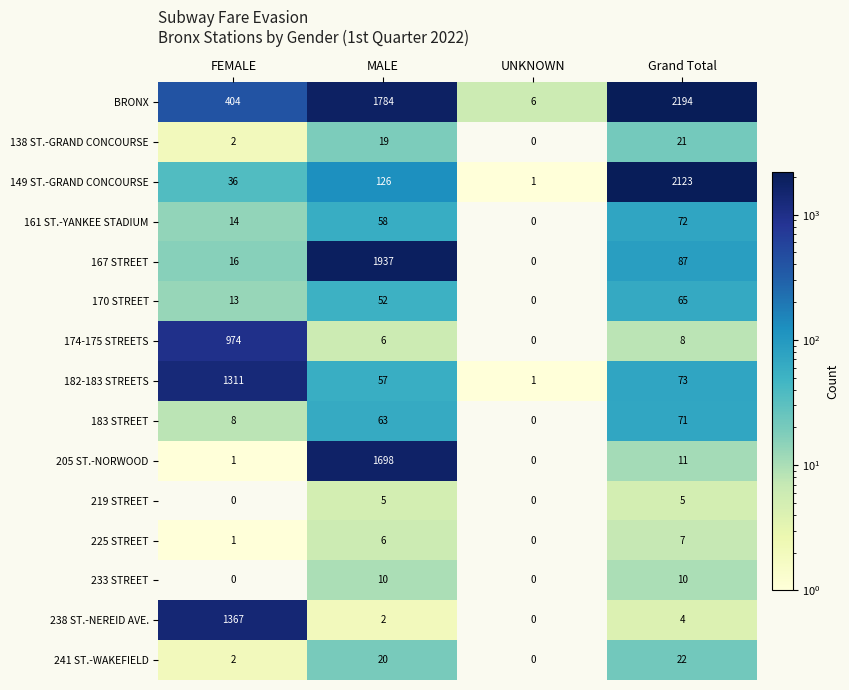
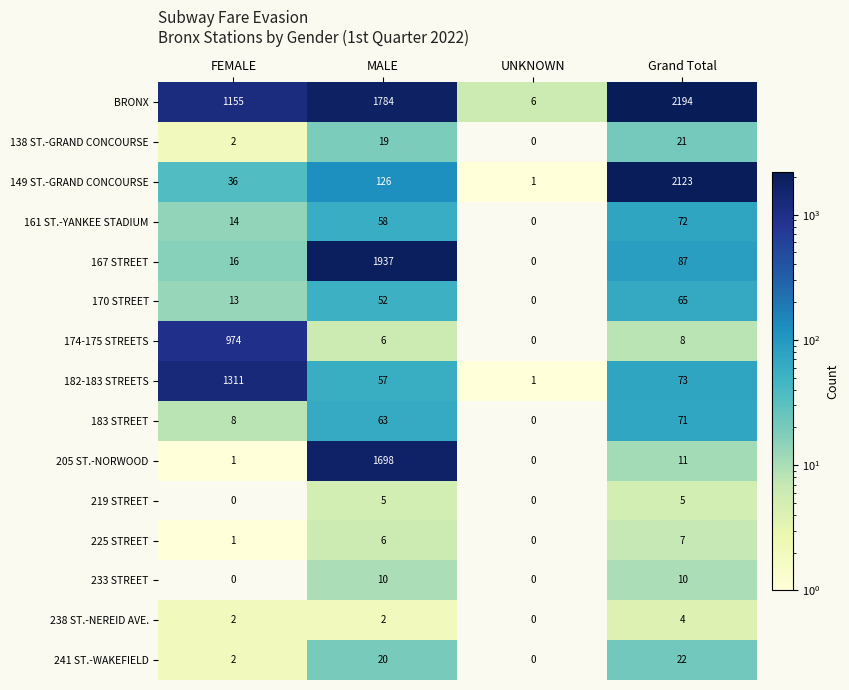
  {
    "BRONX": {
-     "FEMALE": 404,
+     "FEMALE": 1155,
      "MALE": 1784,
      "UNKNOWN": 6,
      "Grand Total": 2194
    },
    "138 ST.-GRAND CONCOURSE": {
      "FEMALE": 2,
      "MALE": 19,
      "UNKNOWN": 0,
      "Grand Total": 21
    },
    "149 ST.-GRAND CONCOURSE": {
      "FEMALE": 36,
      "MALE": 126,
      "UNKNOWN": 1,
      "Grand Total": 2123
    },
    "161 ST.-YANKEE STADIUM": {
      "FEMALE": 14,
      "MALE": 58,
      "UNKNOWN": 0,
      "Grand Total": 72
    },
    "167 STREET": {
      "FEMALE": 16,
      "MALE": 1937,
      "UNKNOWN": 0,
      "Grand Total": 87
    },
    "170 STREET": {
      "FEMALE": 13,
      "MALE": 52,
      "UNKNOWN": 0,
      "Grand Total": 65
    },
    "174-175 STREETS": {
      "FEMALE": 974,
      "MALE": 6,
      "UNKNOWN": 0,
      "Grand Total": 8
    },
    "182-183 STREETS": {
      "FEMALE": 1311,
      "MALE": 57,
      "UNKNOWN": 1,
      "Grand Total": 73
    },
    "183 STREET": {
      "FEMALE": 8,
      "MALE": 63,
      "UNKNOWN": 0,
      "Grand Total": 71
    },
    "205 ST.-NORWOOD": {
      "FEMALE": 1,
      "MALE": 1698,
      "UNKNOWN": 0,
      "Grand Total": 11
    },
    "219 STREET": {
      "FEMALE": 0,
      "MALE": 5,
      "UNKNOWN": 0,
      "Grand Total": 5
    },
    "225 STREET": {
      "FEMALE": 1,
      "MALE": 6,
      "UNKNOWN": 0,
      "Grand Total": 7
    },
    "233 STREET": {
      "FEMALE": 0,
      "MALE": 10,
      "UNKNOWN": 0,
      "Grand Total": 10
    },
    "238 ST.-NEREID AVE.": {
-     "FEMALE": 1367,
+     "FEMALE": 2,
      "MALE": 2,
      "UNKNOWN": 0,
      "Grand Total": 4
    },
    "241 ST.-WAKEFIELD": {
      "FEMALE": 2,
      "MALE": 20,
      "UNKNOWN": 0,
      "Grand Total": 22
    }
  }
